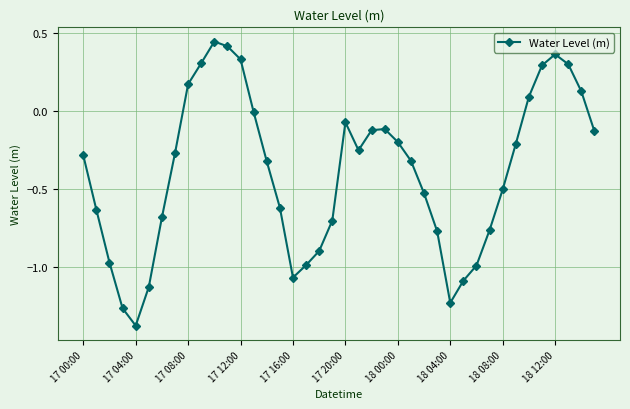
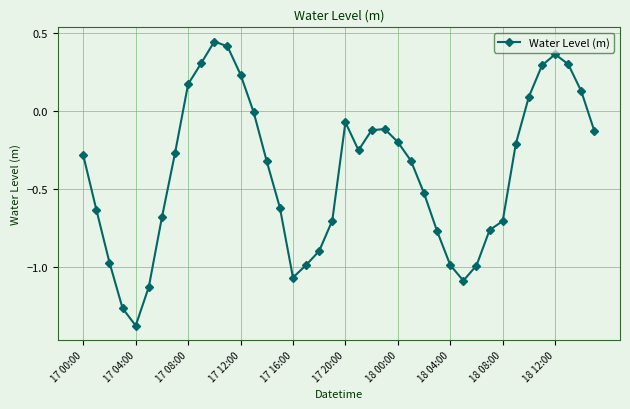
  {
    "17 00:00": -0.28,
    "17 04:00": -1.38,
    "17 08:00": 0.17,
-   "17 12:00": 0.33,
+   "17 12:00": 0.23,
    "17 16:00": -1.07,
    "17 20:00": -0.07,
    "18 00:00": -0.20,
-   "18 04:00": -1.23,
-   "18 08:00": -0.50,
+   "18 04:00": -0.99,
+   "18 08:00": -0.71,
    "18 12:00": 0.36
  }
